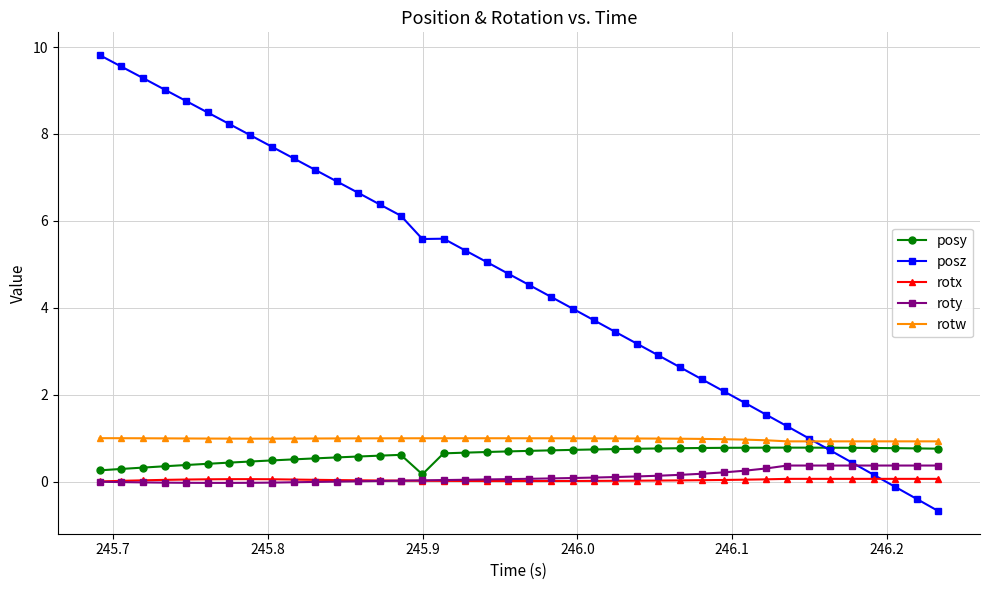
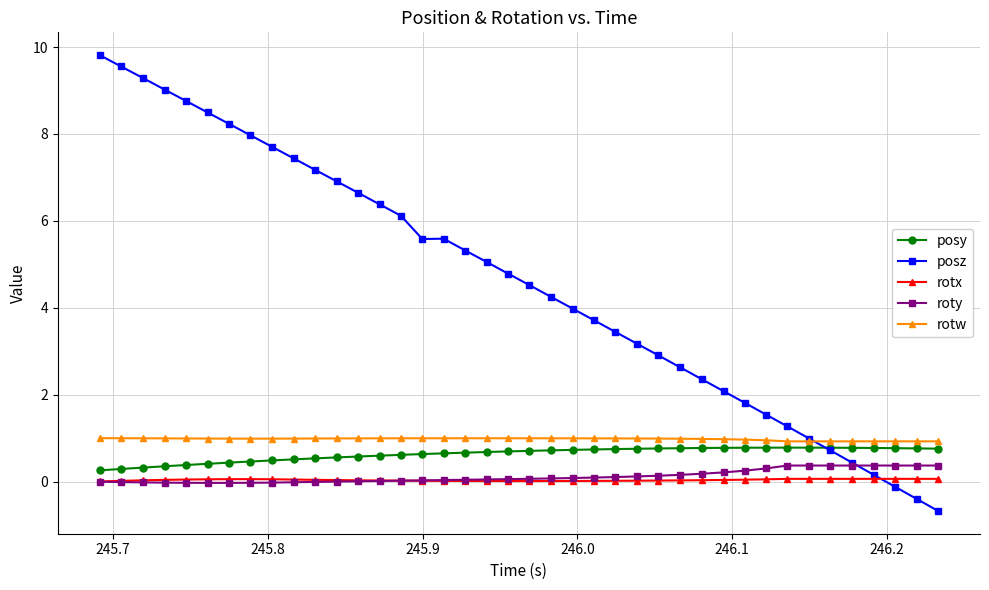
  {
    "posy": {
-     "245.9": 0.2
+     "245.9": 0.6
    },
    "posz": {
      "245.9": 5.6
    },
    "rotw": {
      "245.9": 1.0
    }
  }
